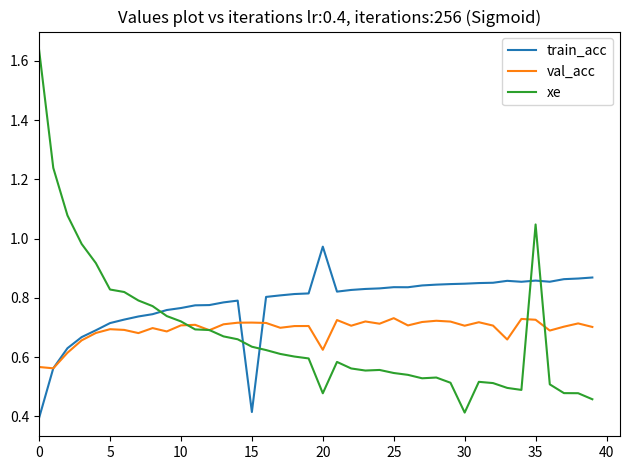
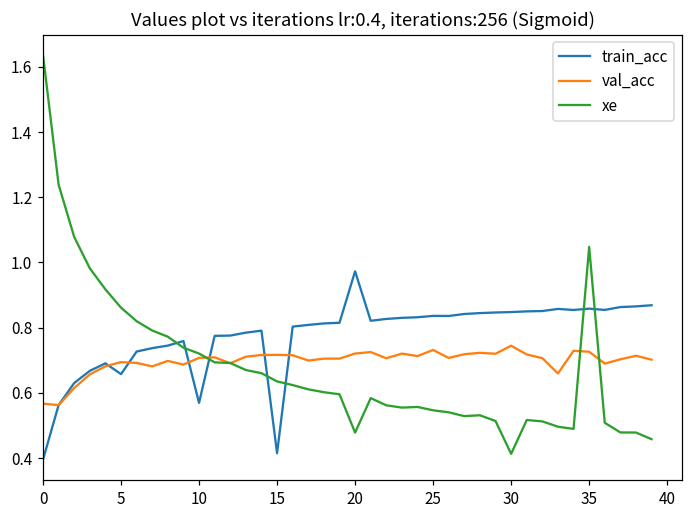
  {
    "train_acc": {
      "0": 0.40,
-     "5": 0.72,
-     "10": 0.77,
+     "5": 0.66,
+     "10": 0.57,
      "15": 0.42,
      "20": 0.97,
      "25": 0.84,
      "30": 0.85,
      "35": 0.86
    },
    "val_acc": {
      "0": 0.57,
      "5": 0.69,
      "10": 0.71,
      "15": 0.72,
-     "20": 0.62,
+     "20": 0.72,
      "25": 0.73,
-     "30": 0.71,
+     "30": 0.74,
      "35": 0.73
    },
    "xe": {
      "0": 1.64,
-     "5": 0.83,
+     "5": 0.86,
      "10": 0.72,
      "15": 0.64,
      "20": 0.48,
      "25": 0.55,
      "30": 0.41,
      "35": 1.05
    }
  }
